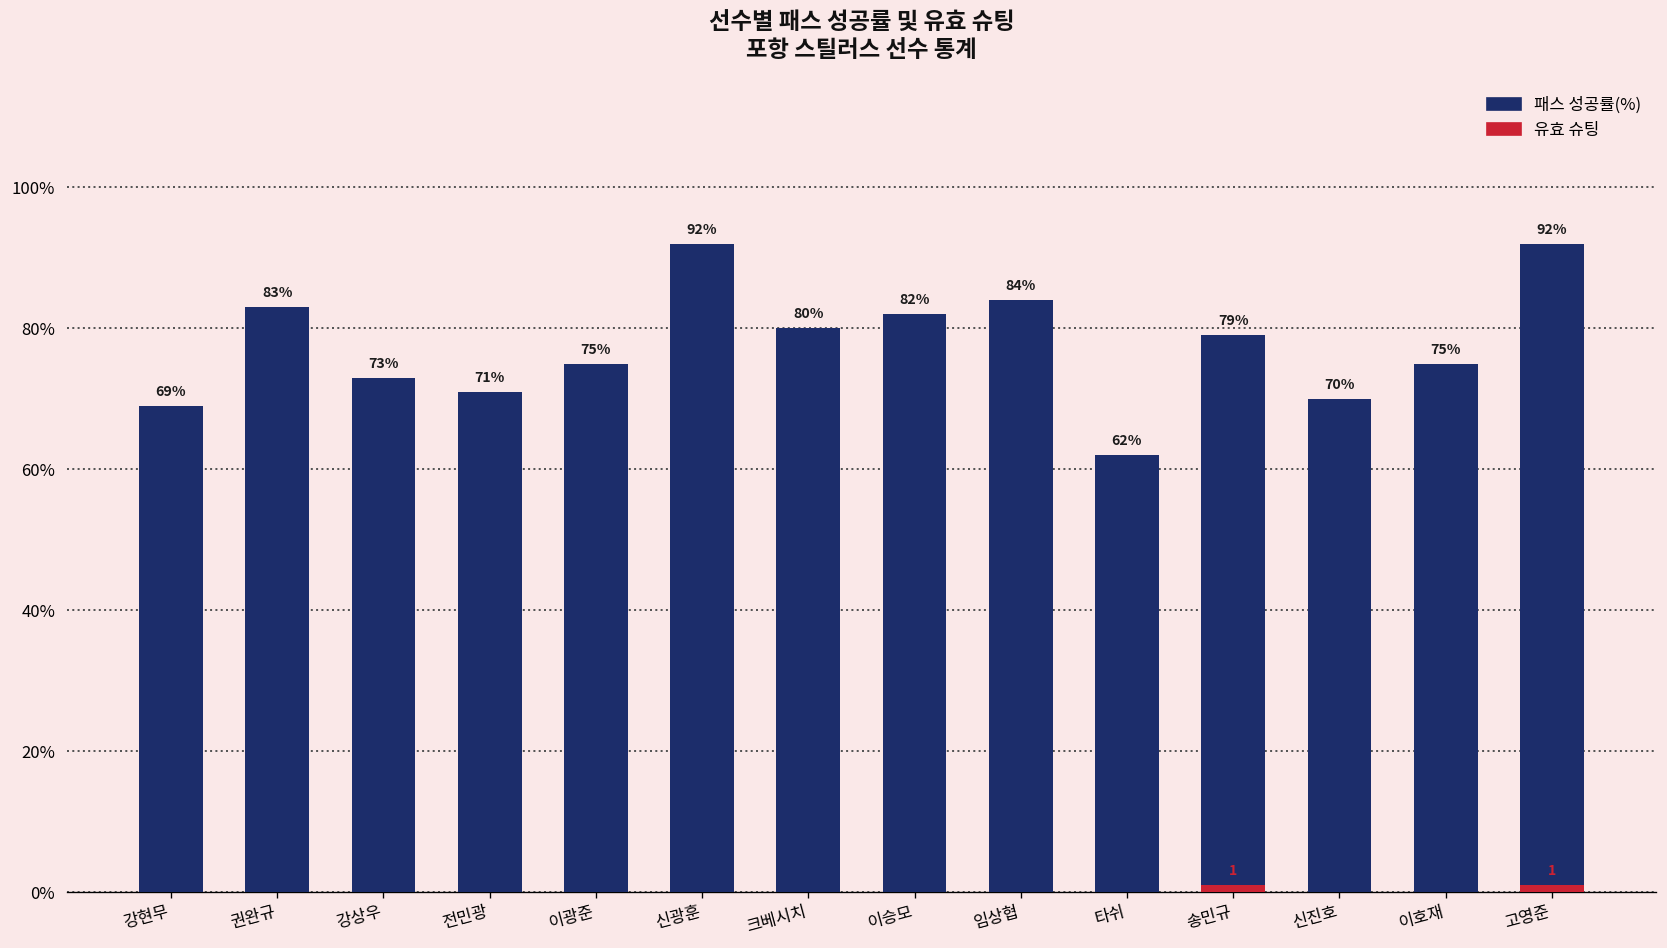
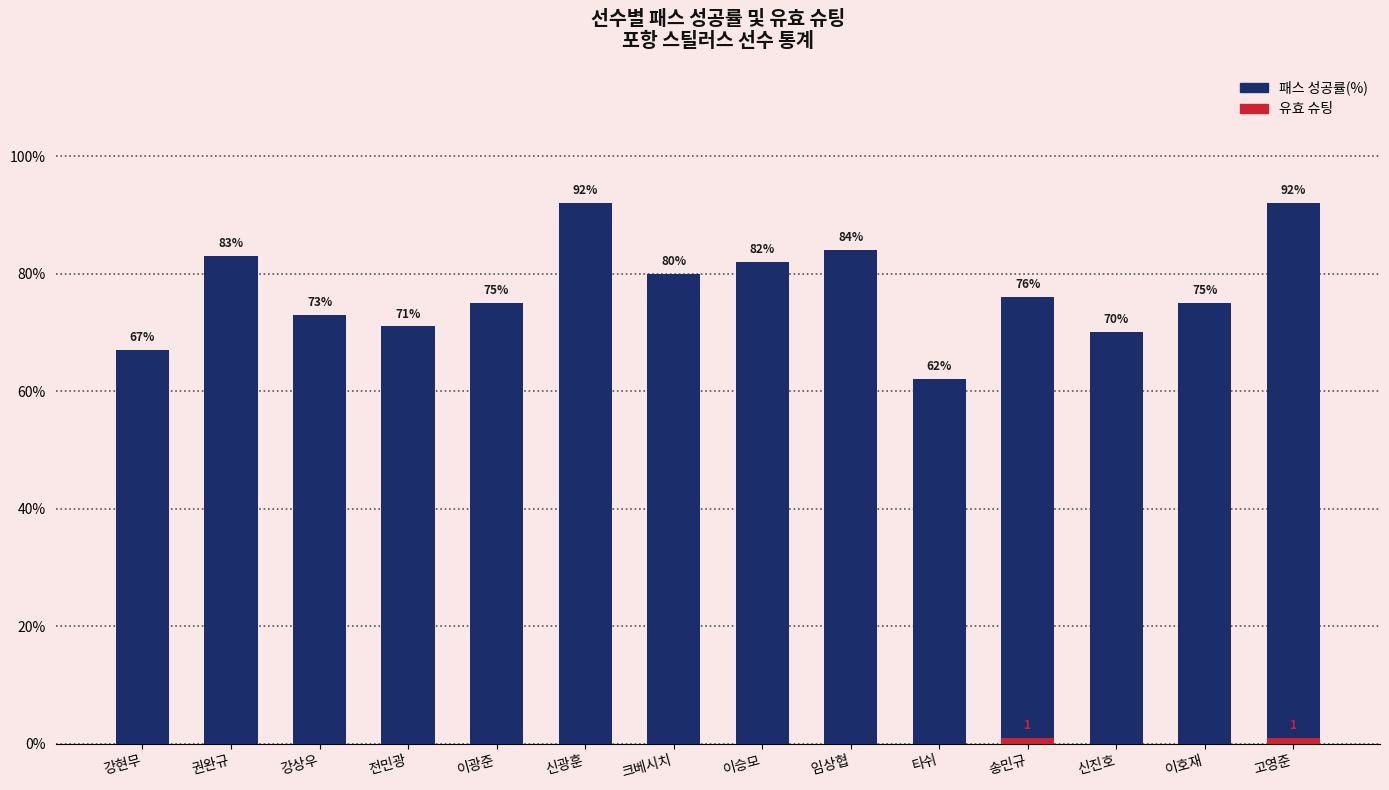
  {
    "패스 성공률(%)": {
-     "강현무": "69%",
+     "강현무": "67%",
      "권완규": "83%",
      "강상우": "73%",
      "전민광": "71%",
      "이광준": "75%",
      "신광훈": "92%",
      "크베시치": "80%",
      "이승모": "82%",
      "임상협": "84%",
      "타쉬": "62%",
-     "송민규": "79%",
+     "송민규": "76%",
      "신진호": "70%",
      "이호재": "75%",
      "고영준": "92%"
    },
    "유효 슈팅": {
      "강현무": "0%",
      "권완규": "0%",
      "강상우": "0%",
      "전민광": "0%",
      "이광준": "0%",
      "신광훈": "0%",
      "크베시치": "0%",
      "이승모": "0%",
      "임상협": "0%",
      "타쉬": "0%",
      "신진호": "0%",
      "이호재": "0%"
    }
  }
